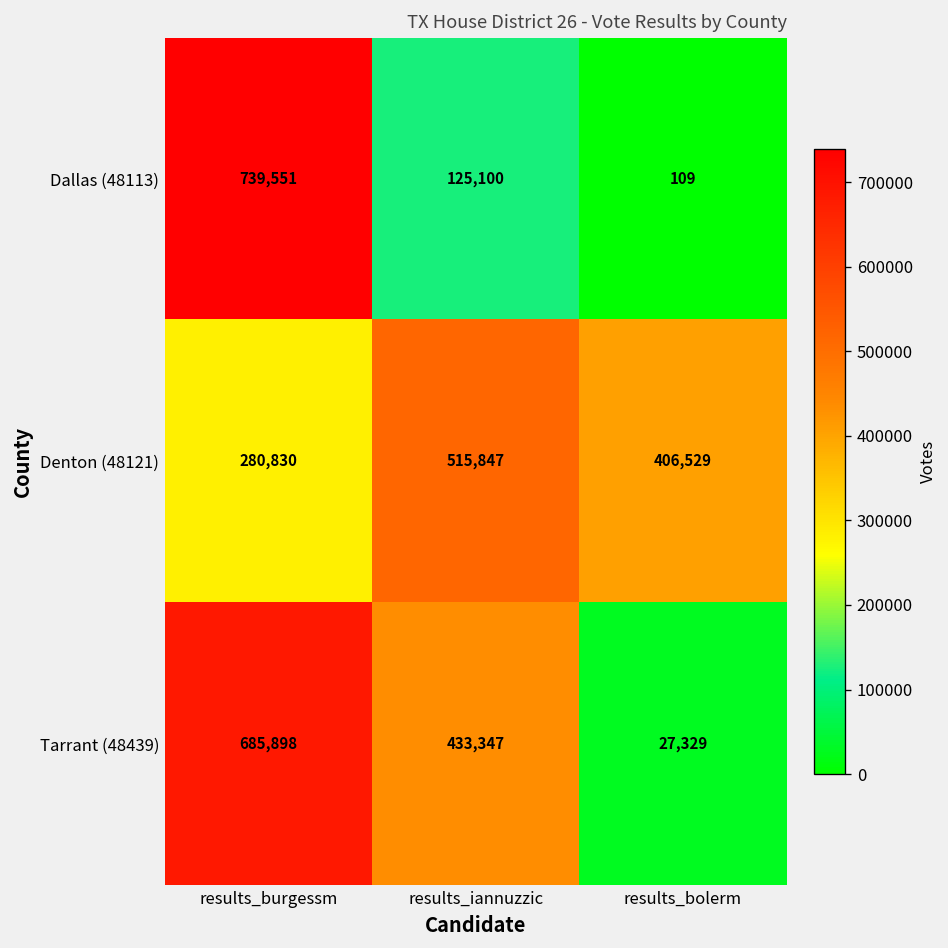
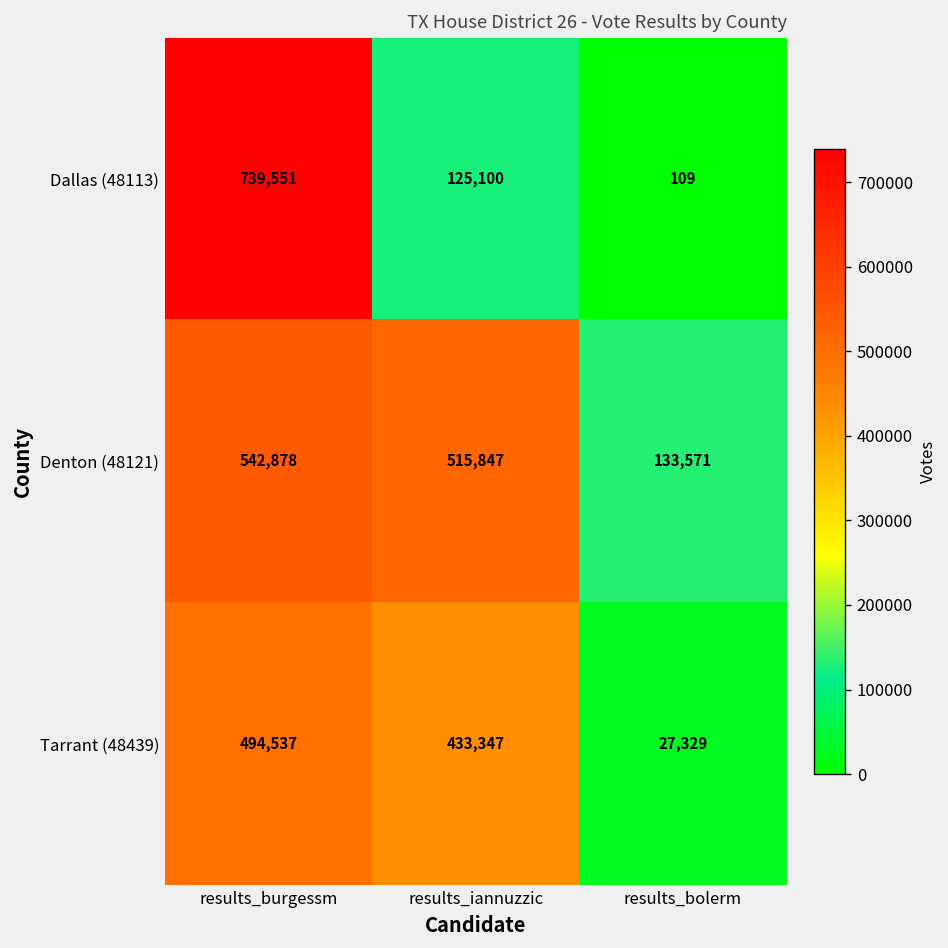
  {
    "Dallas (48113)": {
      "results_burgessm": "739,551",
      "results_iannuzzic": "125,100",
      "results_bolerm": "109"
    },
    "Denton (48121)": {
-     "results_burgessm": "280,830",
+     "results_burgessm": "542,878",
      "results_iannuzzic": "515,847",
-     "results_bolerm": "406,529"
+     "results_bolerm": "133,571"
    },
    "Tarrant (48439)": {
-     "results_burgessm": "685,898",
+     "results_burgessm": "494,537",
      "results_iannuzzic": "433,347",
      "results_bolerm": "27,329"
    }
  }
